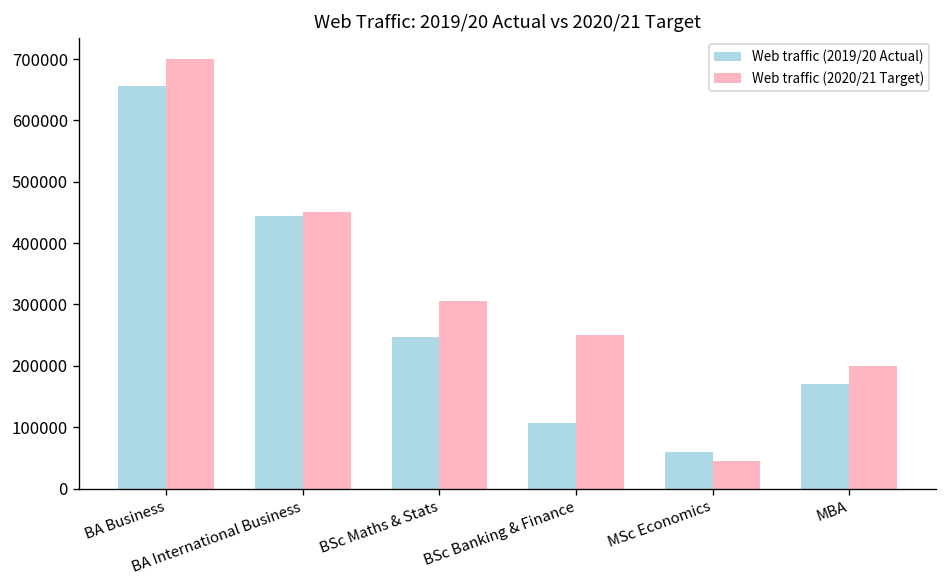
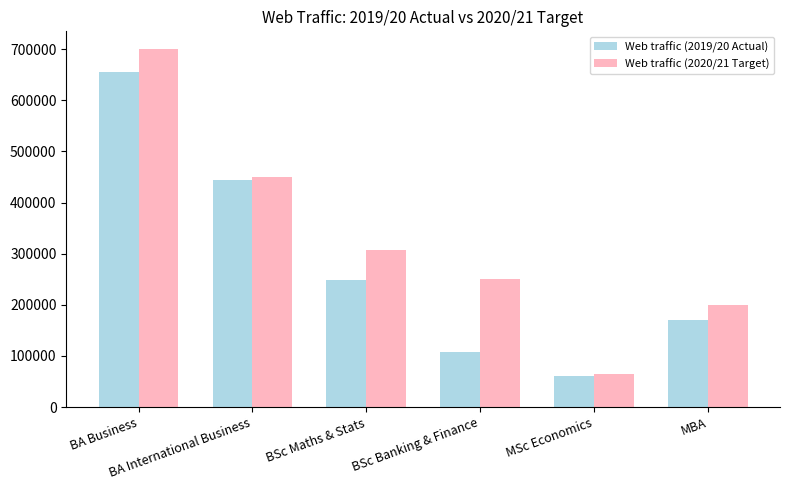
  {
    "Web traffic (2019/20 Actual)": {
      "BA Business": 660000,
      "BA International Business": 440000,
      "BSc Maths & Stats": 250000,
      "BSc Banking & Finance": 110000,
      "MSc Economics": 60000,
      "MBA": 170000
    },
    "Web traffic (2020/21 Target)": {
      "BA Business": 700000,
      "BA International Business": 450000,
      "BSc Maths & Stats": 310000,
      "BSc Banking & Finance": 250000,
-     "MSc Economics": 50000,
+     "MSc Economics": 70000,
      "MBA": 200000
    }
  }
